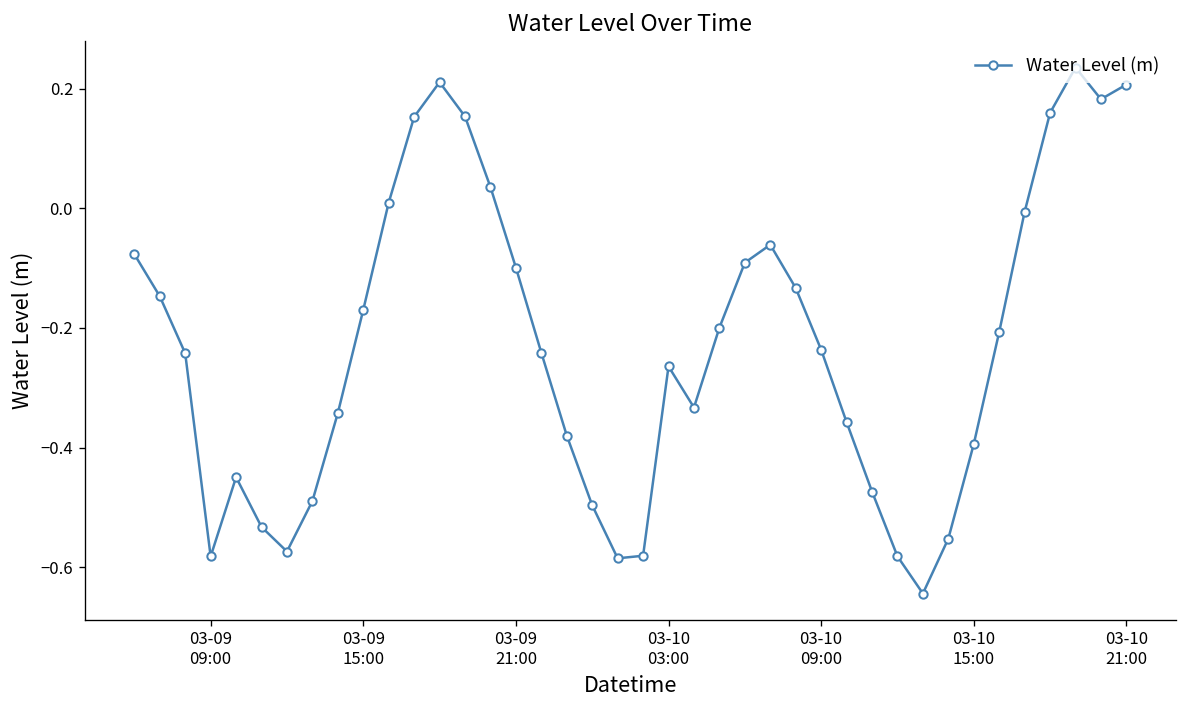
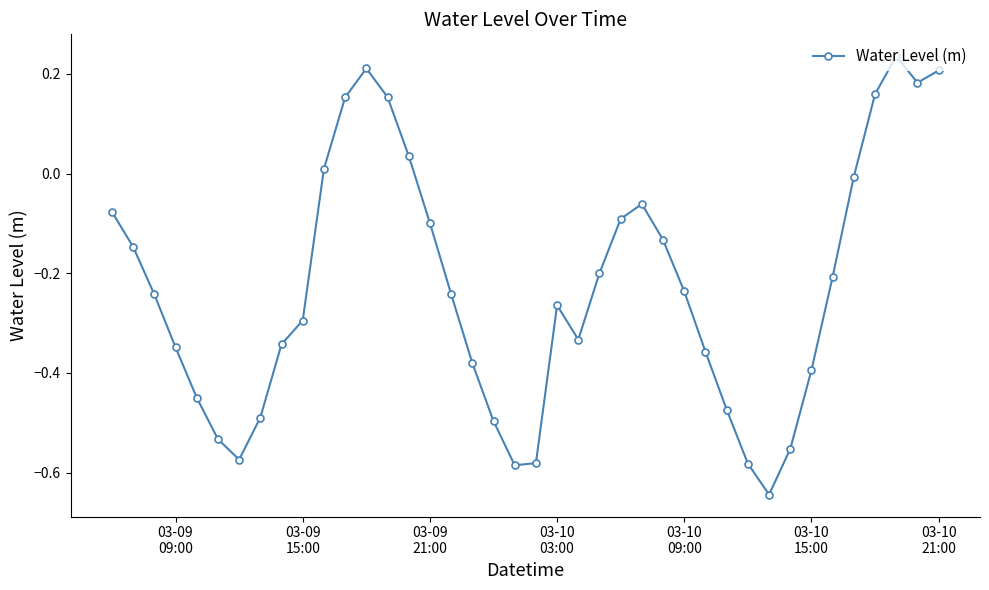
  {
-   "03-09 09:00": -0.58,
-   "03-09 15:00": -0.17,
+   "03-09 09:00": -0.35,
+   "03-09 15:00": -0.29,
    "03-09 21:00": -0.10,
    "03-10 03:00": -0.26,
    "03-10 09:00": -0.24,
    "03-10 15:00": -0.39
  }
